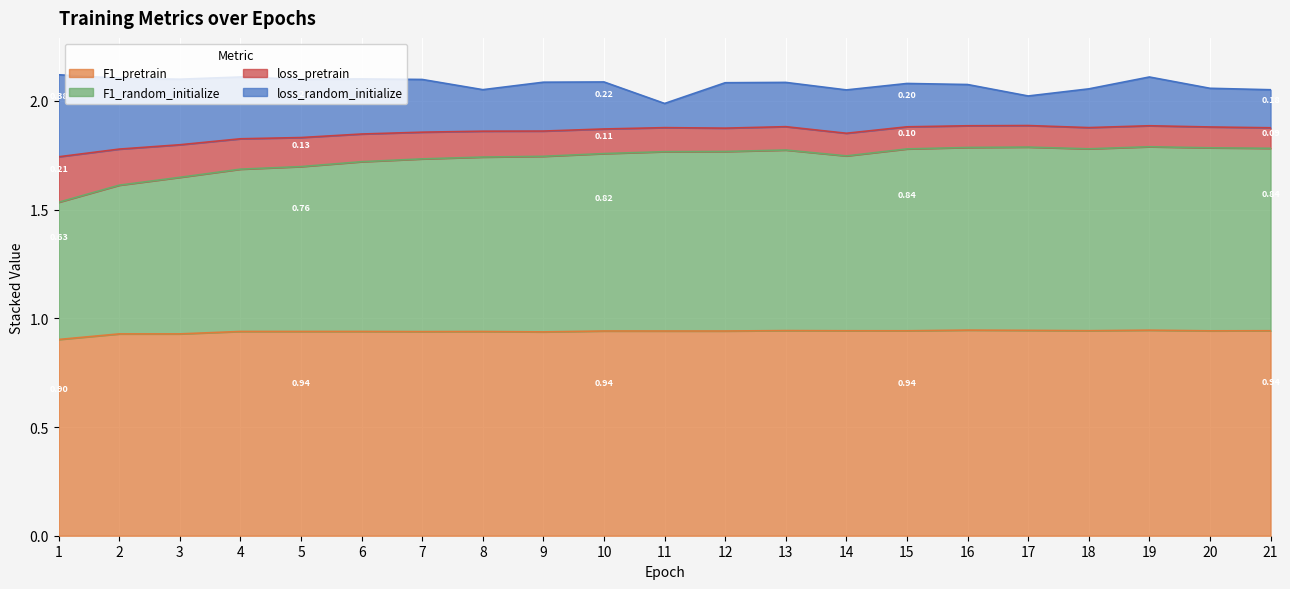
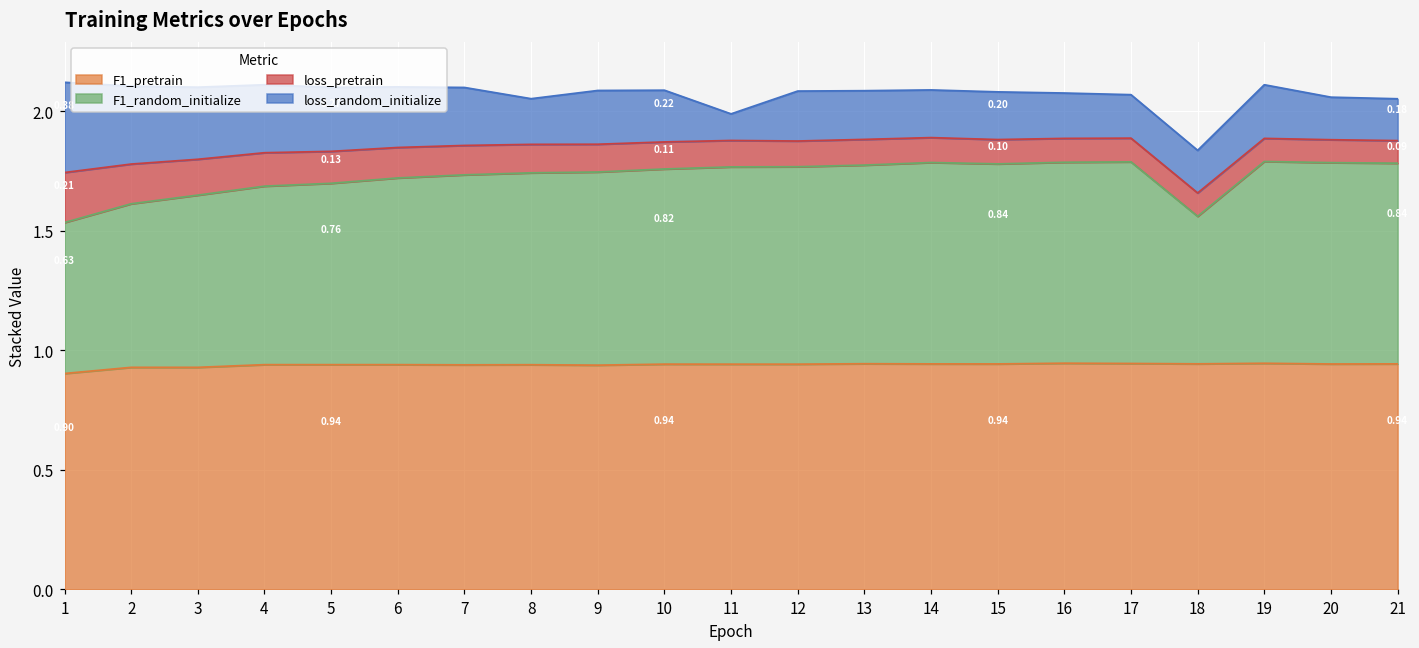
  {
    "F1_pretrain": {
      "1": 0.90,
      "2": 0.93,
      "3": 0.93,
      "4": 0.94,
      "5": 0.94,
      "6": 0.94,
      "7": 0.94,
      "8": 0.94,
      "9": 0.94,
      "10": 0.94,
      "11": 0.94,
      "12": 0.94,
      "13": 0.94,
      "14": 0.94,
      "15": 0.94,
      "16": 0.95,
      "17": 0.94,
      "18": 0.94,
      "19": 0.95,
      "20": 0.94,
      "21": 0.94
    },
    "F1_random_initialize": {
      "1": 0.63,
      "2": 0.68,
      "3": 0.72,
      "4": 0.75,
      "5": 0.76,
      "6": 0.78,
      "7": 0.79,
      "8": 0.80,
      "9": 0.81,
      "10": 0.82,
      "11": 0.83,
      "12": 0.83,
      "13": 0.83,
-     "14": 0.80,
+     "14": 0.84,
      "15": 0.84,
      "16": 0.84,
      "17": 0.84,
-     "18": 0.84,
+     "18": 0.62,
      "19": 0.84,
      "20": 0.84,
      "21": 0.84
    },
    "loss_pretrain": {
      "5": 0.13
    },
    "loss_random_initialize": {
      "1": 0.38,
      "7": 0.24,
      "8": 0.19,
      "9": 0.22,
      "11": 0.11,
      "12": 0.21,
      "13": 0.20,
      "14": 0.20,
      "16": 0.19,
-     "17": 0.14,
+     "17": 0.18,
      "18": 0.18,
      "19": 0.22,
      "20": 0.18
    }
  }
